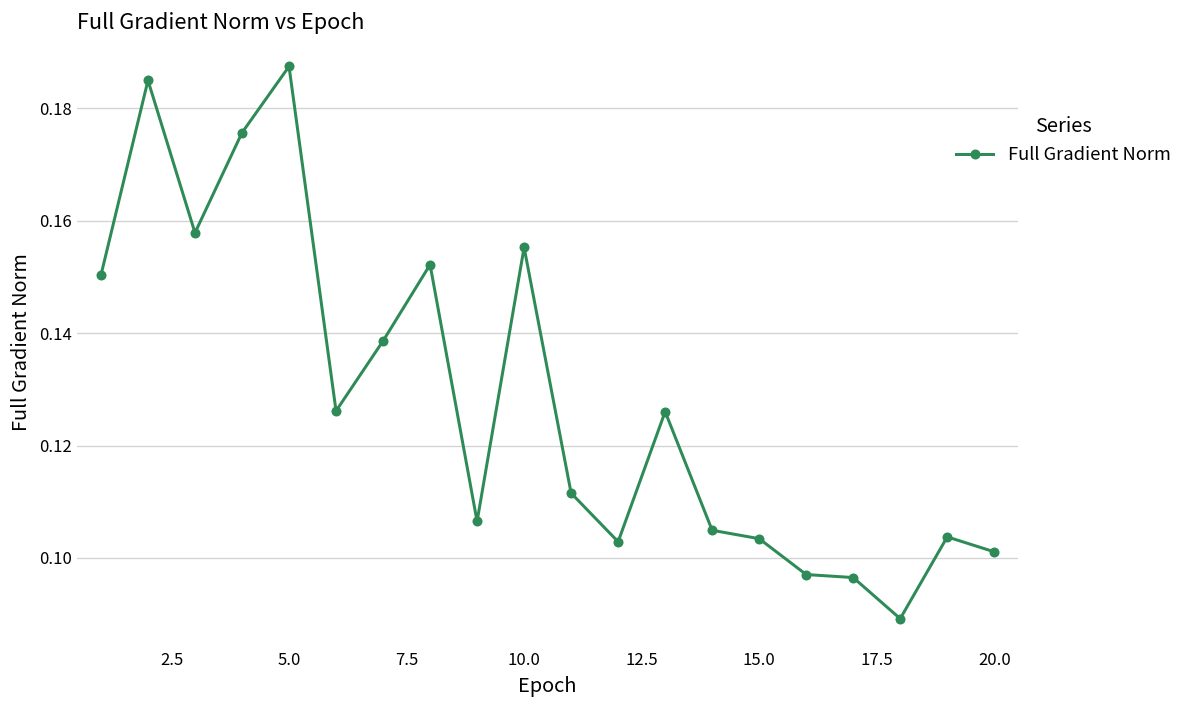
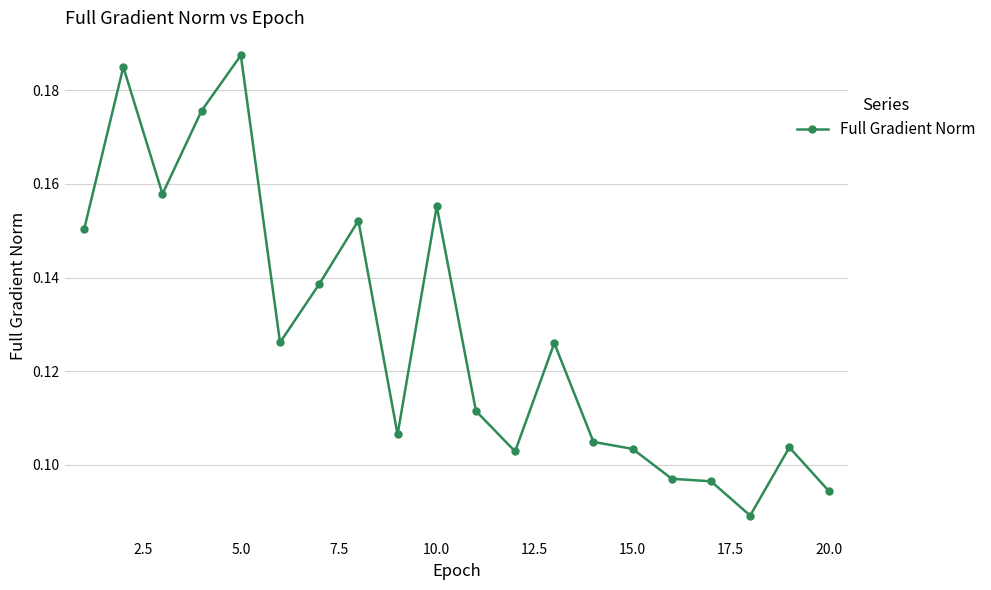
  {
    "5.0": 0.187,
    "10.0": 0.155,
    "15.0": 0.103,
-   "20.0": 0.101
+   "20.0": 0.095
  }
